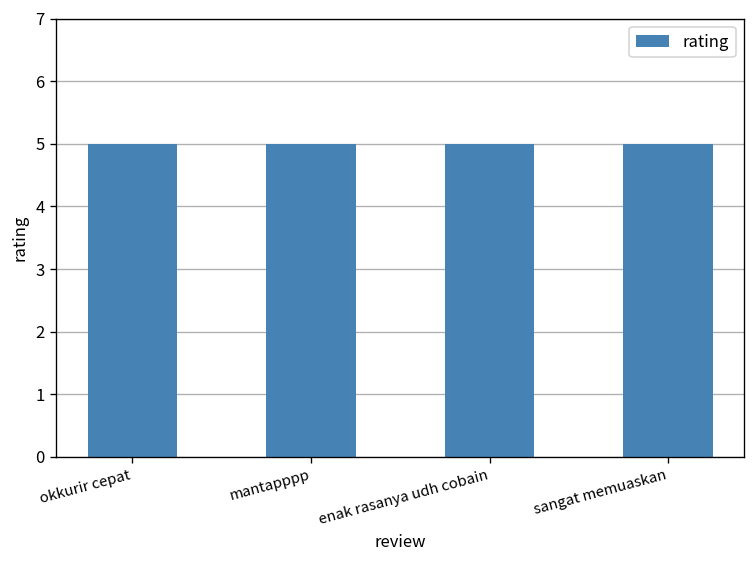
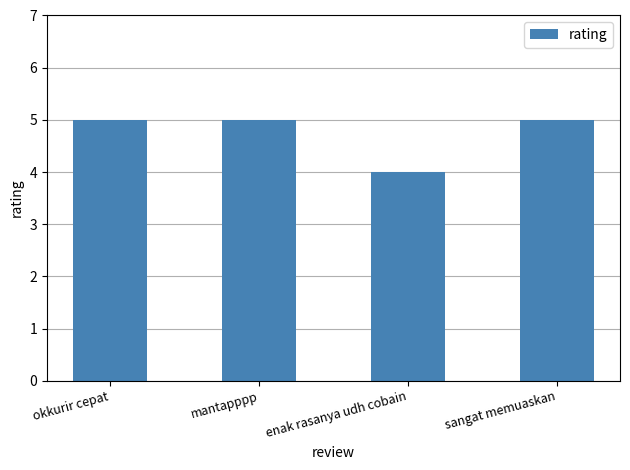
  {
    "okkurir cepat": 5,
    "mantapppp": 5,
-   "enak rasanya udh cobain": 5,
+   "enak rasanya udh cobain": 4,
    "sangat memuaskan": 5
  }
